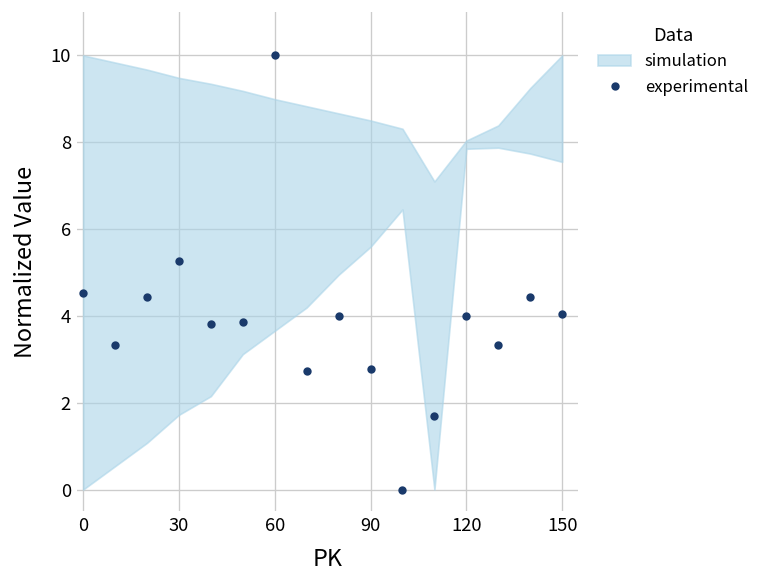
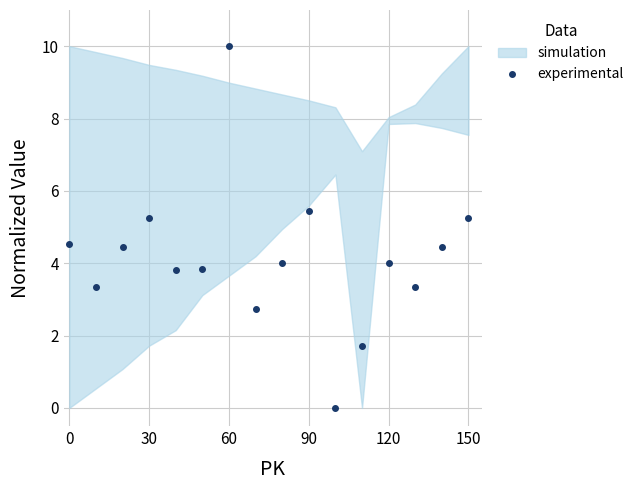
  {
    "experimental": {
      "0": 4.5,
      "30": 5.3,
      "60": 10.0,
-     "90": 2.8,
+     "90": 5.4,
      "120": 4.0,
-     "150": 4.0
+     "150": 5.3
    },
    "simulation": {
      "0": 10.0
    }
  }
